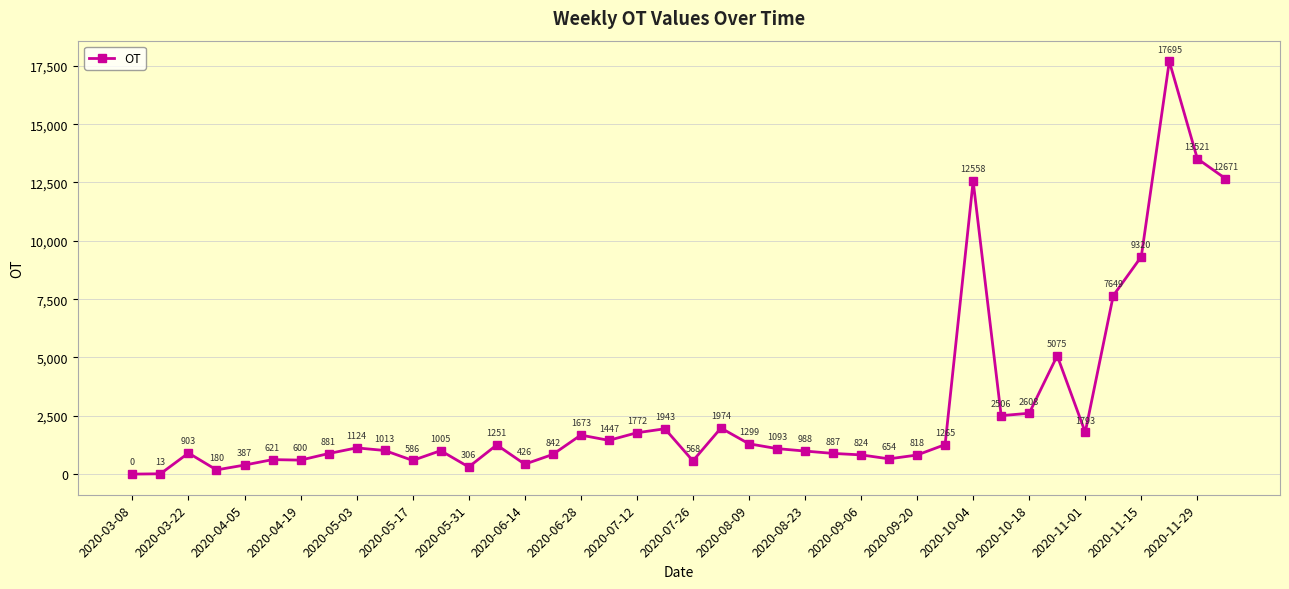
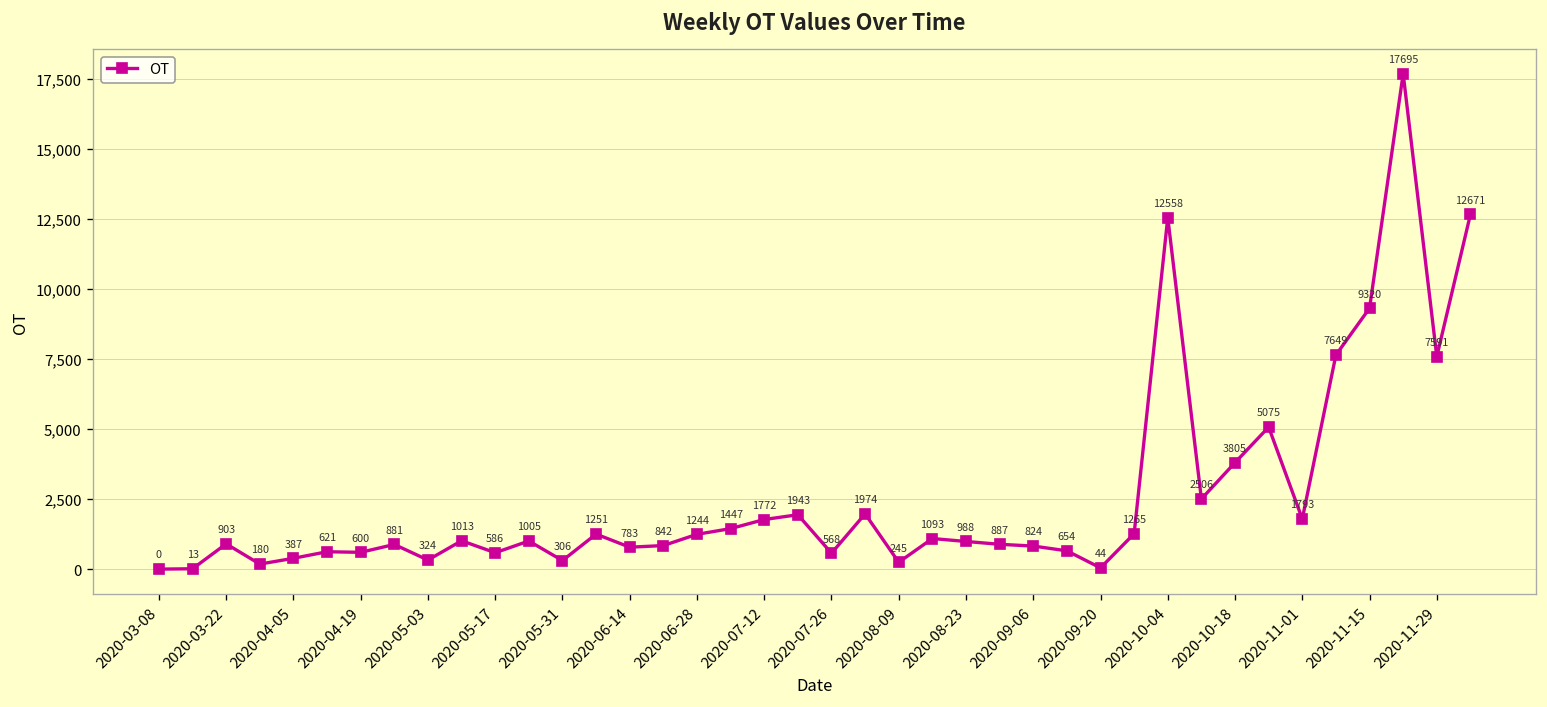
  {
    "2020-03-08": 0,
    "2020-03-22": 903,
    "2020-04-05": 387,
    "2020-04-19": 600,
-   "2020-05-03": 1124,
+   "2020-05-03": 324,
    "2020-05-17": 586,
    "2020-05-31": 306,
-   "2020-06-14": 426,
-   "2020-06-28": 1673,
+   "2020-06-14": 783,
+   "2020-06-28": 1244,
    "2020-07-12": 1772,
    "2020-07-26": 568,
-   "2020-08-09": 1299,
+   "2020-08-09": 245,
    "2020-08-23": 988,
    "2020-09-06": 824,
-   "2020-09-20": 818,
+   "2020-09-20": 44,
    "2020-10-04": 12558,
-   "2020-10-18": 2608,
+   "2020-10-18": 3805,
    "2020-11-01": 1793,
    "2020-11-15": 9320,
-   "2020-11-29": 13521
+   "2020-11-29": 7591
  }
